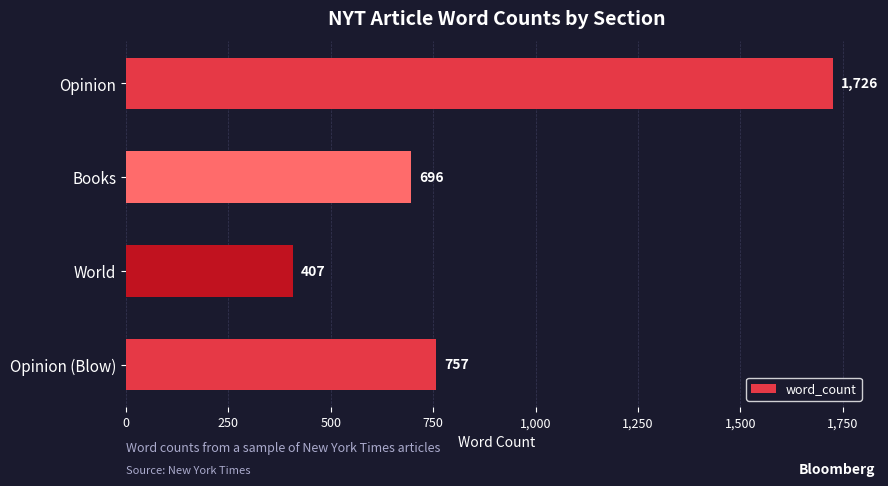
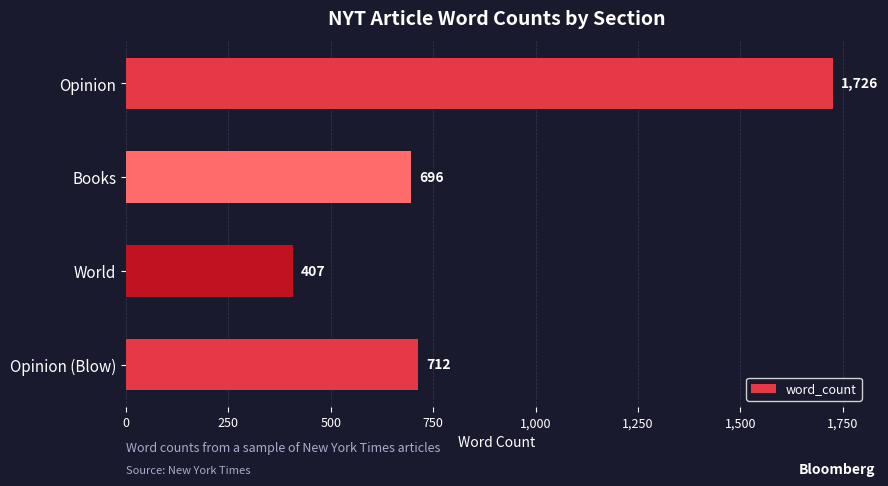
  {
    "Opinion": "1,726",
    "Books": "696",
    "World": "407",
-   "Opinion (Blow)": "757"
+   "Opinion (Blow)": "712"
  }
